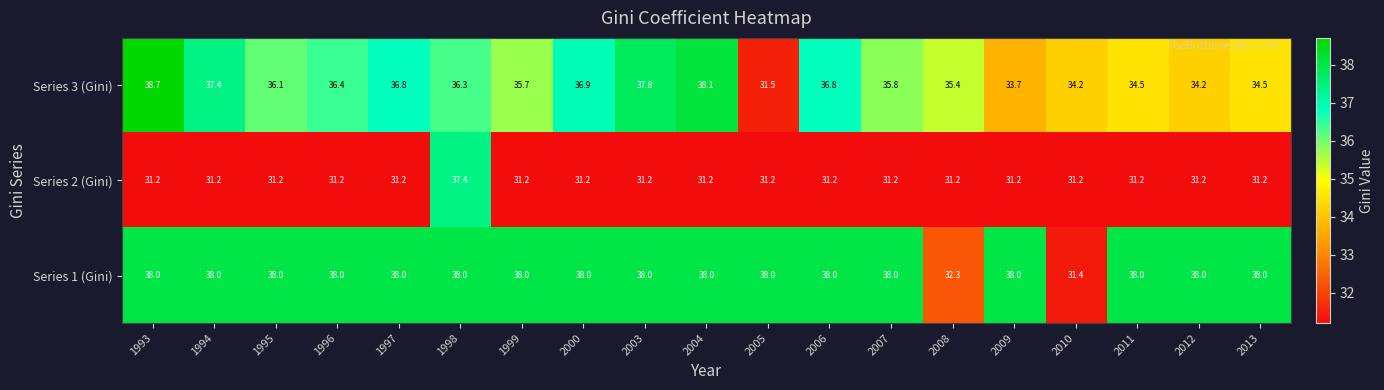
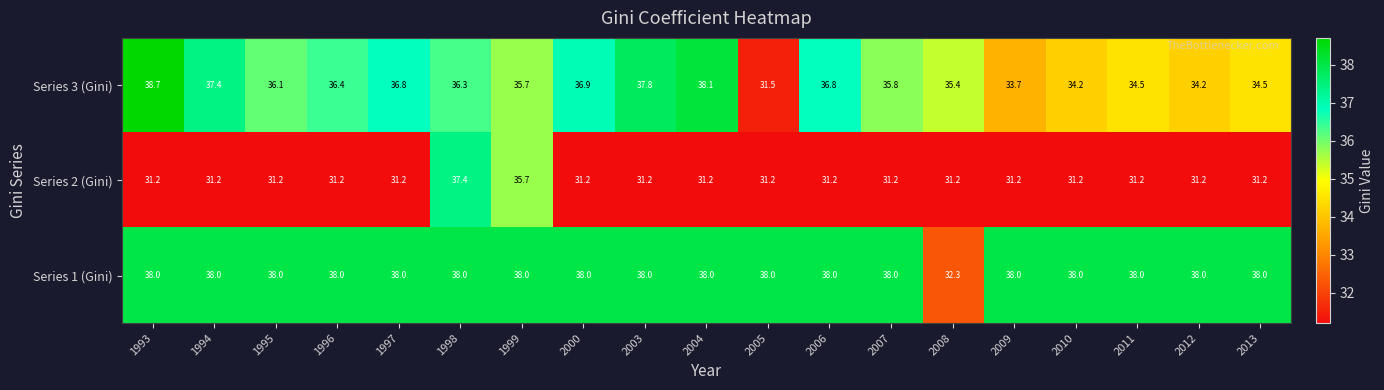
  {
    "Series 3 (Gini)": {
      "1993": 38.7,
      "1994": 37.4,
      "1995": 36.1,
      "1996": 36.4,
      "1997": 36.8,
      "1998": 36.3,
      "1999": 35.7,
      "2000": 36.9,
      "2003": 37.8,
      "2004": 38.1,
      "2005": 31.5,
      "2006": 36.8,
      "2007": 35.8,
      "2008": 35.4,
      "2009": 33.7,
      "2010": 34.2,
      "2011": 34.5,
      "2013": 34.5
    },
    "Series 2 (Gini)": {
      "1993": 31.2,
      "1994": 31.2,
      "1995": 31.2,
      "1996": 31.2,
      "1997": 31.2,
      "1998": 37.4,
-     "1999": 31.2,
+     "1999": 35.7,
      "2000": 31.2,
      "2003": 31.2,
      "2004": 31.2,
      "2005": 31.2,
      "2006": 31.2,
      "2007": 31.2,
      "2008": 31.2,
      "2009": 31.2,
      "2010": 31.2,
      "2011": 31.2,
      "2012": 31.2,
      "2013": 31.2
    },
    "Series 1 (Gini)": {
      "1993": 38.0,
      "1994": 38.0,
      "1995": 38.0,
      "1996": 38.0,
      "1997": 38.0,
      "1998": 38.0,
      "1999": 38.0,
      "2000": 38.0,
      "2003": 38.0,
      "2004": 38.0,
      "2005": 38.0,
      "2006": 38.0,
      "2007": 38.0,
      "2008": 32.3,
      "2009": 38.0,
-     "2010": 31.4,
+     "2010": 38.0,
      "2011": 38.0,
      "2012": 38.0,
      "2013": 38.0
    }
  }
